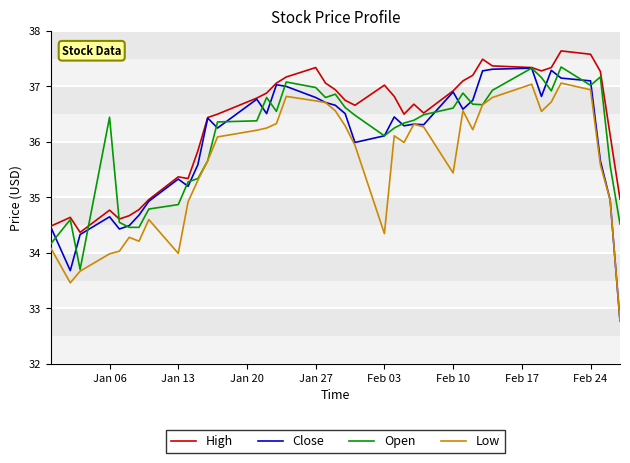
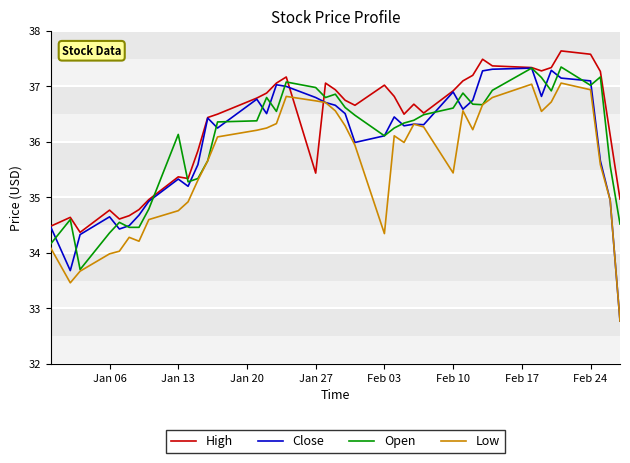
  {
    "High": {
      "Jan 06": 34.8,
-     "Jan 27": 37.3,
+     "Jan 27": 35.4,
      "Feb 03": 37.0,
      "Feb 24": 37.6
    },
    "Close": {
      "Jan 06": 34.7,
      "Jan 27": 36.8,
      "Feb 24": 37.1
    },
    "Open": {
-     "Jan 06": 36.4,
-     "Jan 13": 34.9,
+     "Jan 06": 34.4,
+     "Jan 13": 36.1,
      "Jan 27": 37.0,
      "Feb 10": 36.6,
      "Feb 24": 37.0
    },
    "Low": {
      "Jan 06": 34.0,
-     "Jan 13": 34.0,
+     "Jan 13": 34.8,
      "Jan 27": 36.7,
      "Feb 03": 34.3,
      "Feb 10": 35.4,
      "Feb 24": 36.9
    }
  }
